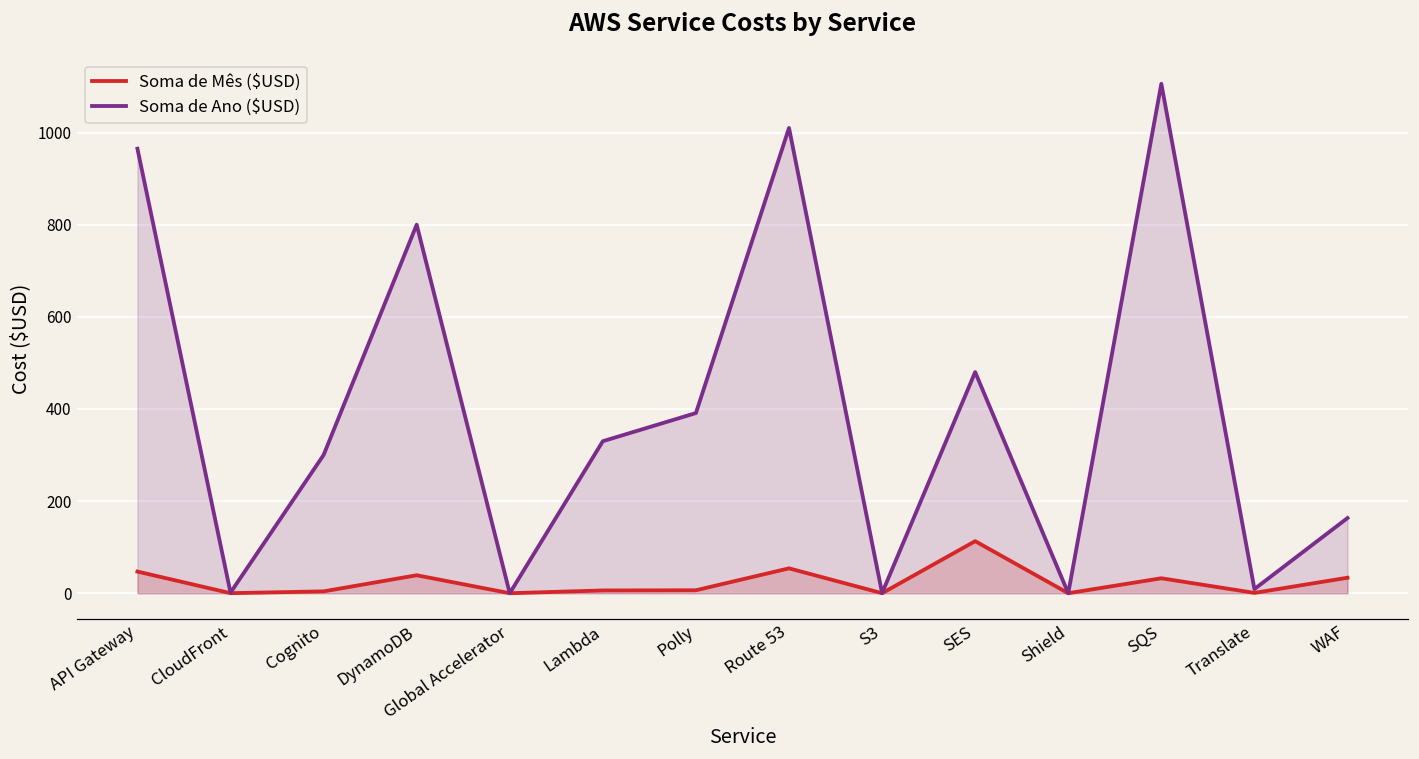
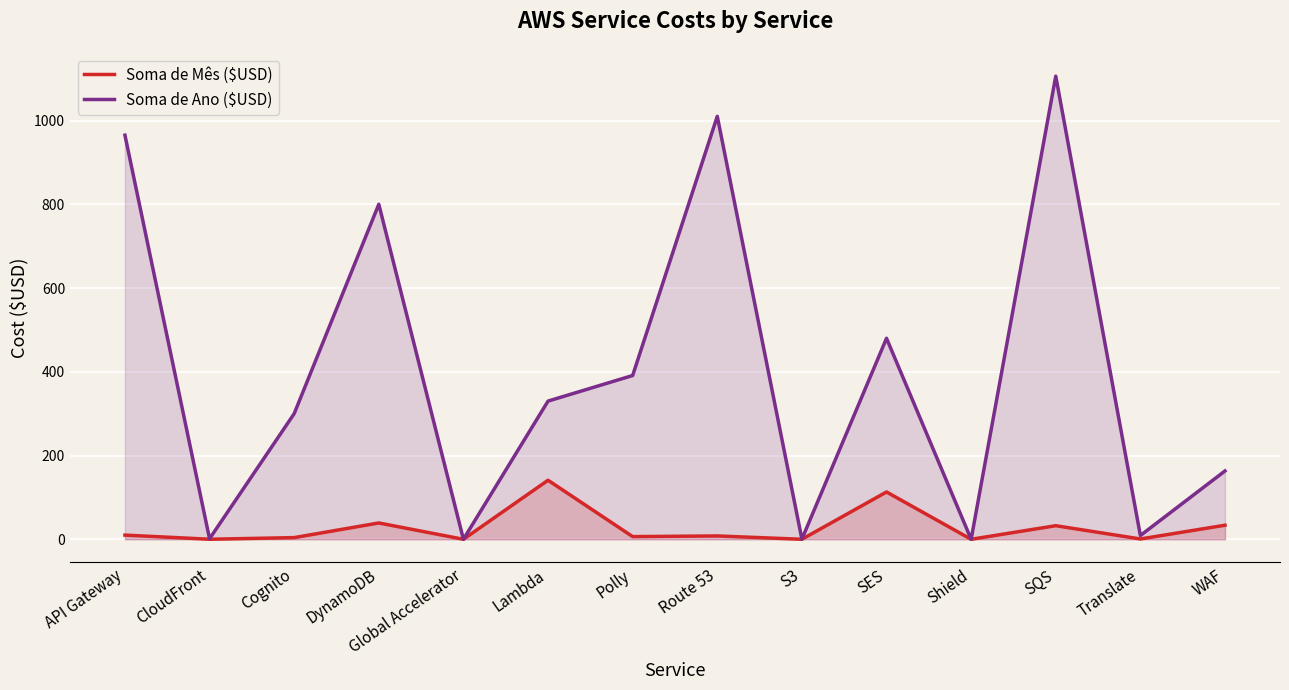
  {
    "Soma de Mês ($USD)": {
-     "API Gateway": 50,
+     "API Gateway": 10,
      "Cognito": 0,
      "DynamoDB": 40,
-     "Lambda": 10,
+     "Lambda": 140,
      "Polly": 10,
-     "Route 53": 50,
+     "Route 53": 10,
      "SES": 110,
      "SQS": 30,
      "Translate": 0,
      "WAF": 30
    },
    "Soma de Ano ($USD)": {
      "API Gateway": 970,
      "Cognito": 300,
      "DynamoDB": 800,
      "Lambda": 330,
      "Polly": 390,
      "Route 53": 1010,
      "SES": 480,
      "SQS": 1110,
      "Translate": 10,
      "WAF": 160
    }
  }
